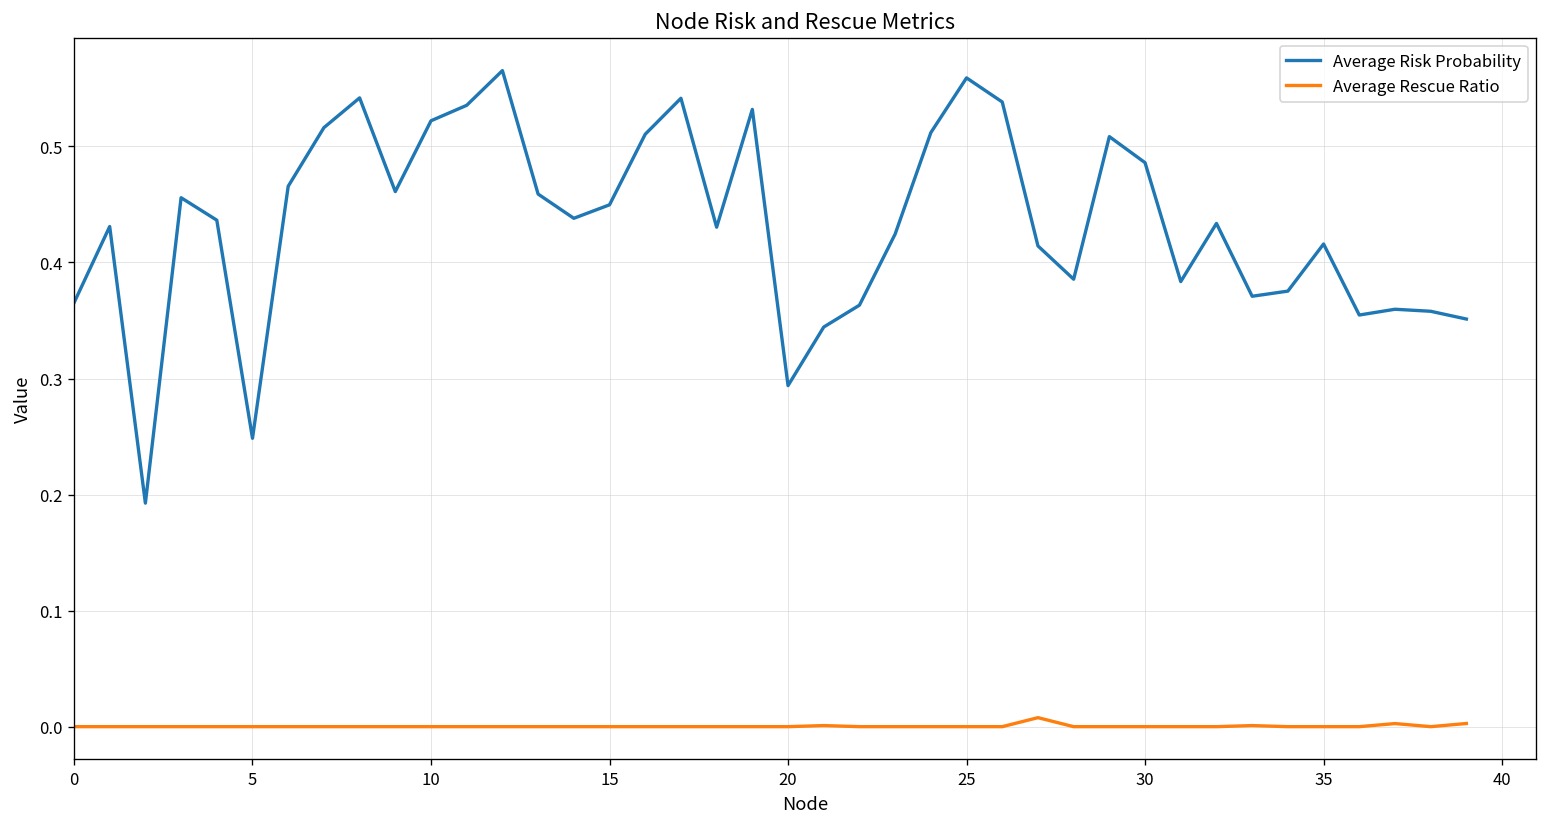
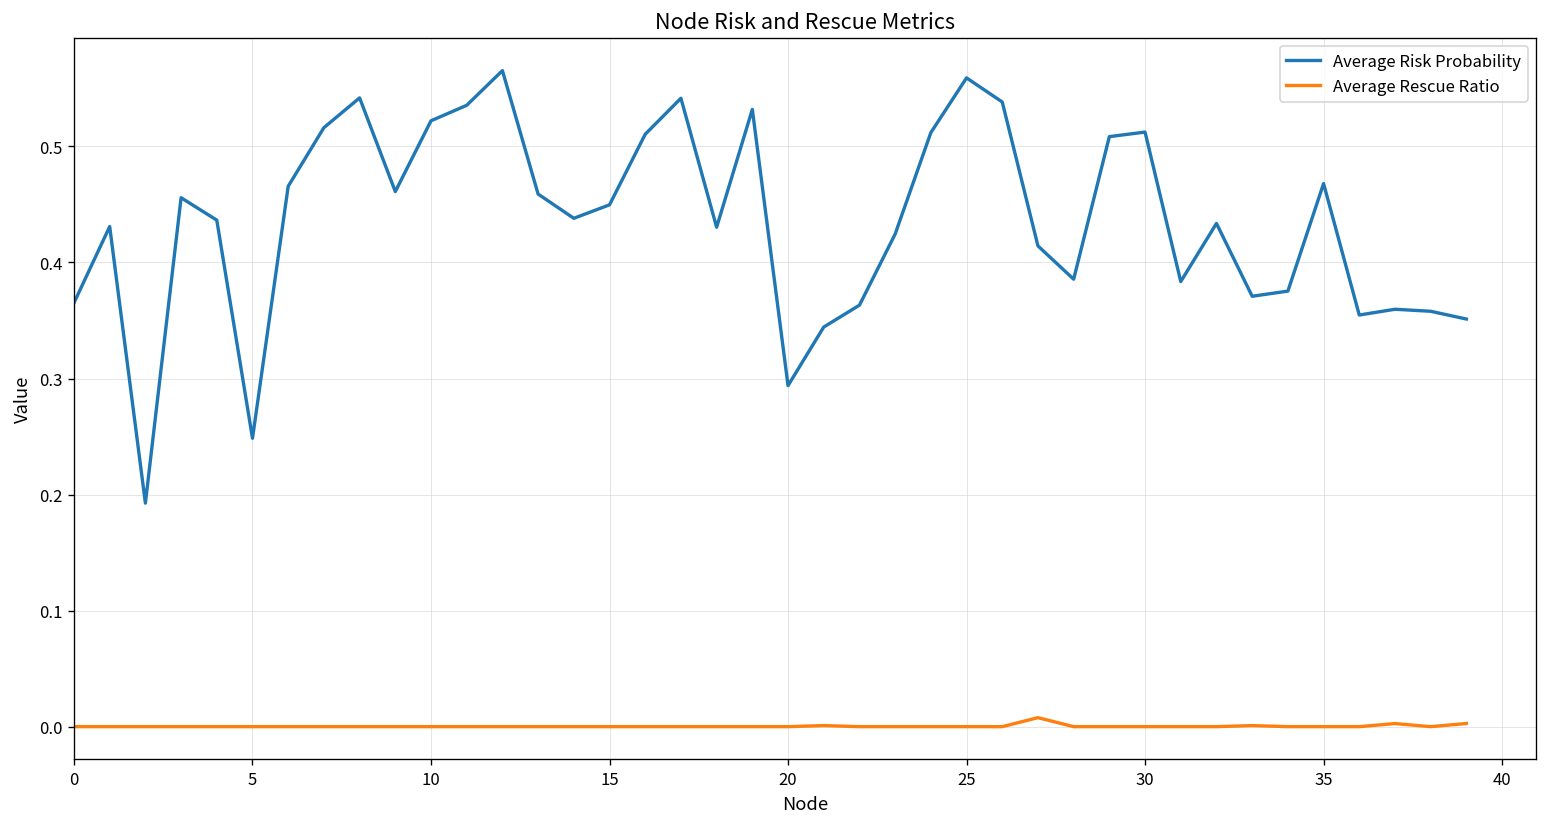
  {
    "Average Risk Probability": {
      "0": 0.37,
      "5": 0.25,
      "10": 0.52,
      "15": 0.45,
      "20": 0.29,
      "25": 0.56,
-     "30": 0.49,
-     "35": 0.42
+     "30": 0.51,
+     "35": 0.47
    },
    "Average Rescue Ratio": {
      "0": 0.00,
      "5": 0.00,
      "10": 0.00,
      "15": 0.00,
      "20": 0.00,
      "25": 0.00,
      "30": 0.00,
      "35": 0.00
    }
  }
